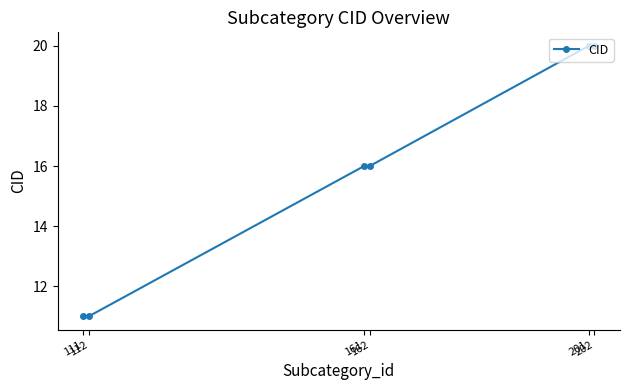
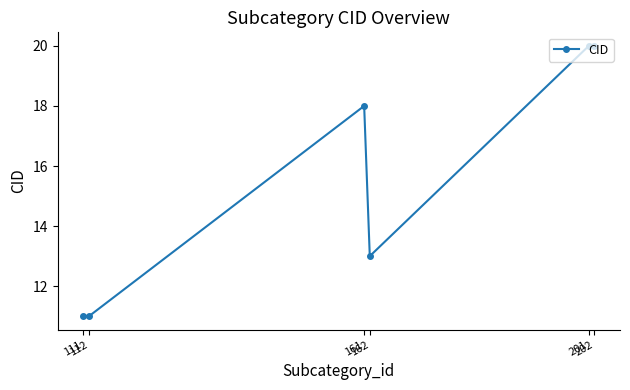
  {
    "111": 11,
    "112": 11,
-   "161": 16,
-   "162": 16
+   "161": 18,
+   "162": 13
  }
